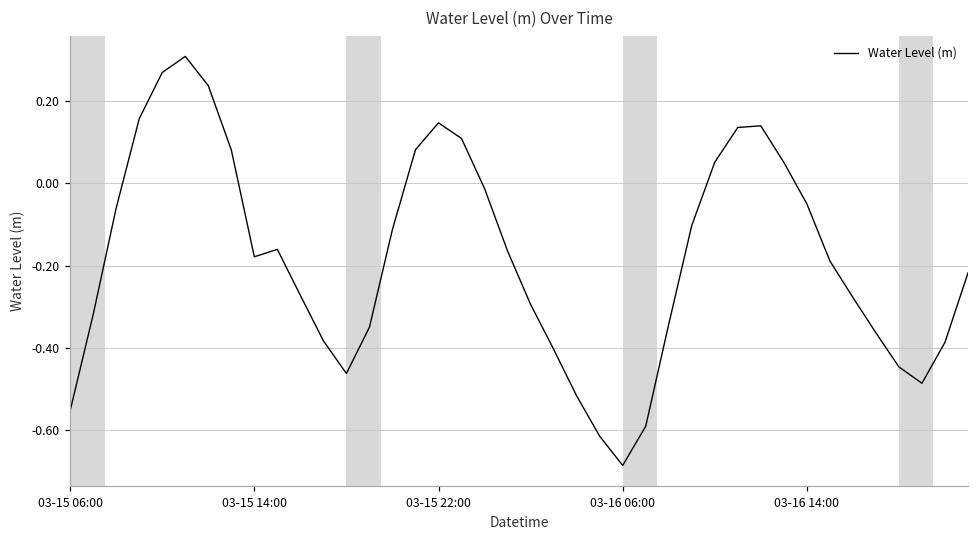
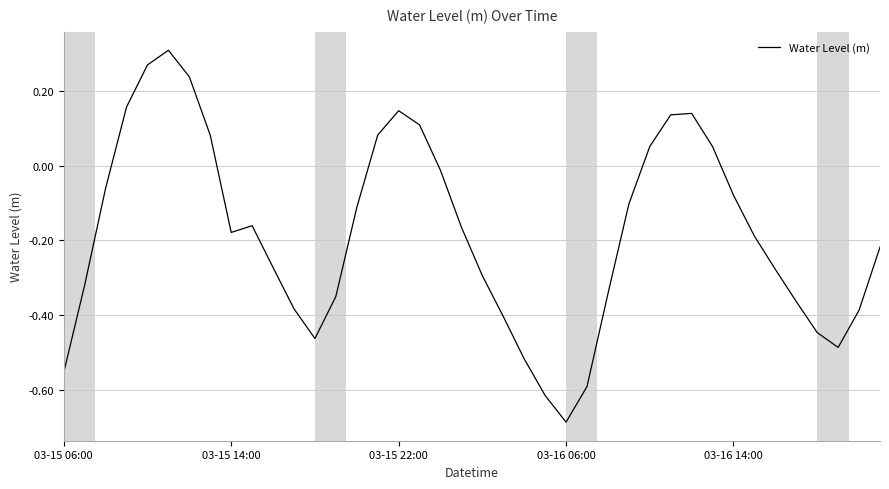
  {
    "03-15 06:00": -0.55,
    "03-15 14:00": -0.18,
    "03-15 22:00": 0.15,
    "03-16 06:00": -0.69,
-   "03-16 14:00": -0.05
+   "03-16 14:00": -0.08
  }
